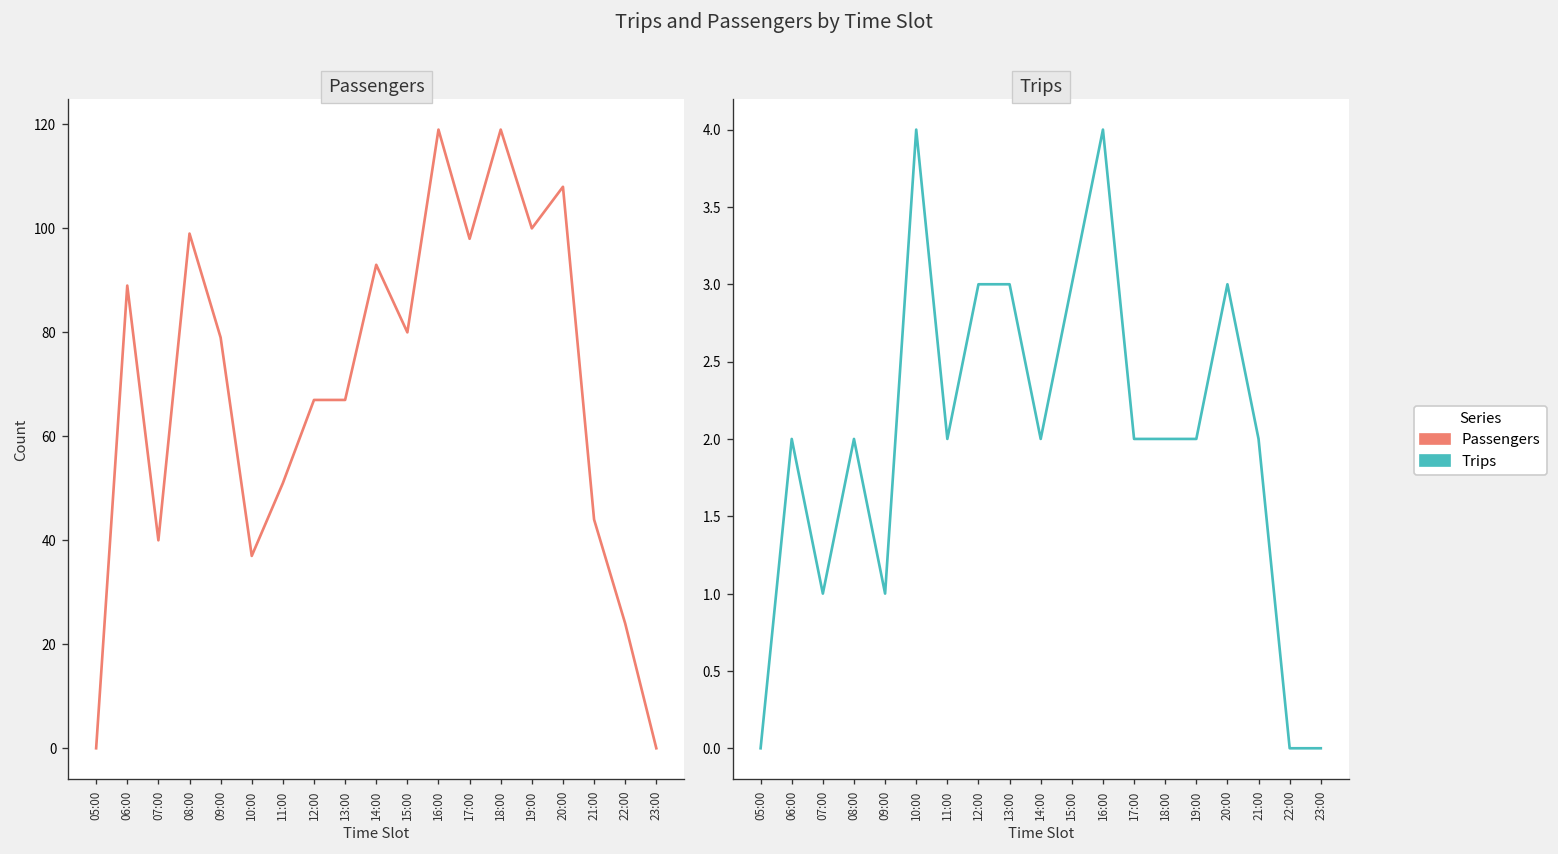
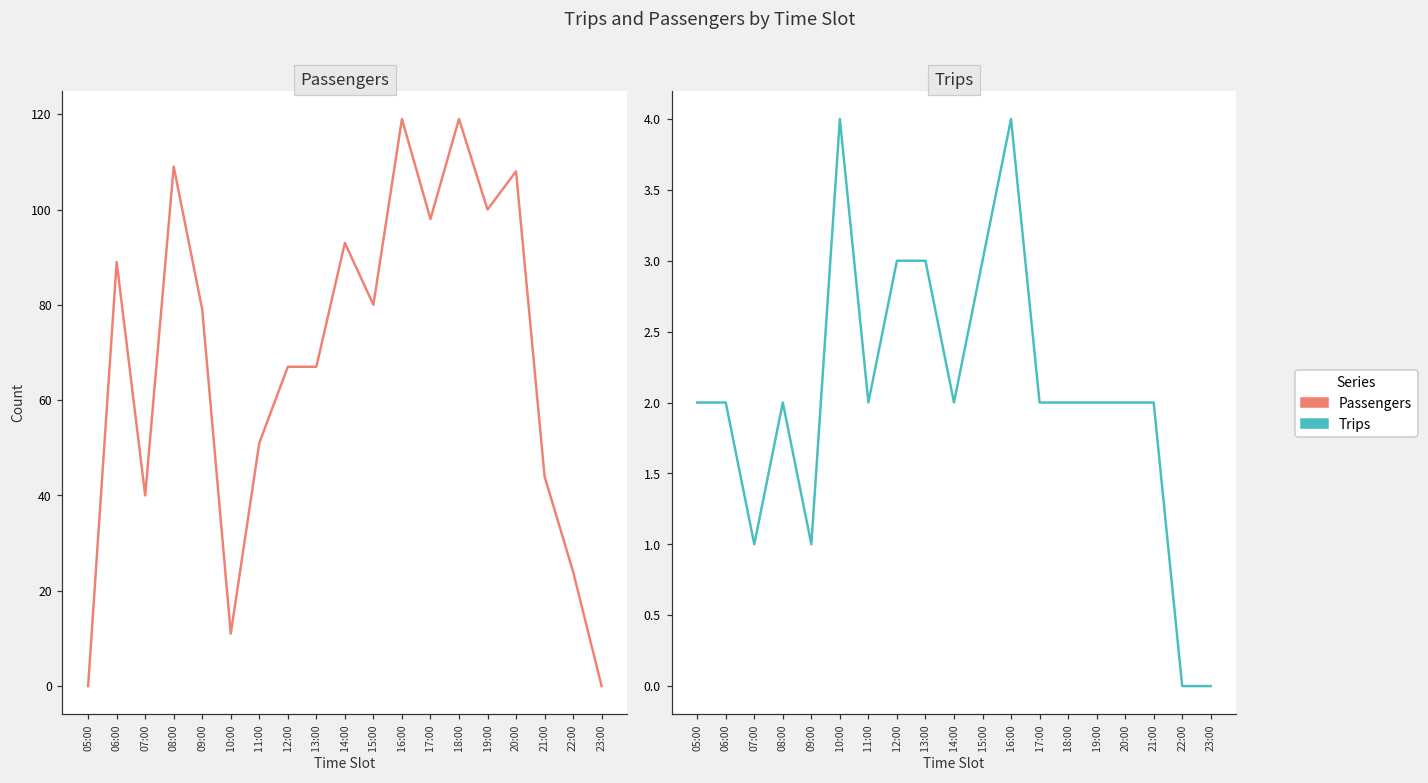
  {
    "Passengers": {
      "05:00": 0,
      "06:00": 89,
      "07:00": 40,
-     "08:00": 99,
+     "08:00": 109,
      "09:00": 79,
-     "10:00": 37,
+     "10:00": 11,
      "11:00": 51,
      "12:00": 67,
      "13:00": 67,
      "14:00": 93,
      "15:00": 80,
      "16:00": 119,
      "17:00": 98,
      "18:00": 119,
      "19:00": 100,
      "20:00": 108,
      "21:00": 44,
      "22:00": 24,
      "23:00": 0
    },
    "Trips": {
-     "05:00": 0,
+     "05:00": 2,
      "06:00": 2,
      "07:00": 1,
      "08:00": 2,
      "09:00": 1,
      "10:00": 4,
      "11:00": 2,
      "12:00": 3,
      "13:00": 3,
      "14:00": 2,
      "15:00": 3,
      "16:00": 4,
      "17:00": 2,
      "18:00": 2,
      "19:00": 2,
-     "20:00": 3,
+     "20:00": 2,
      "21:00": 2,
      "22:00": 0,
      "23:00": 0
    }
  }
